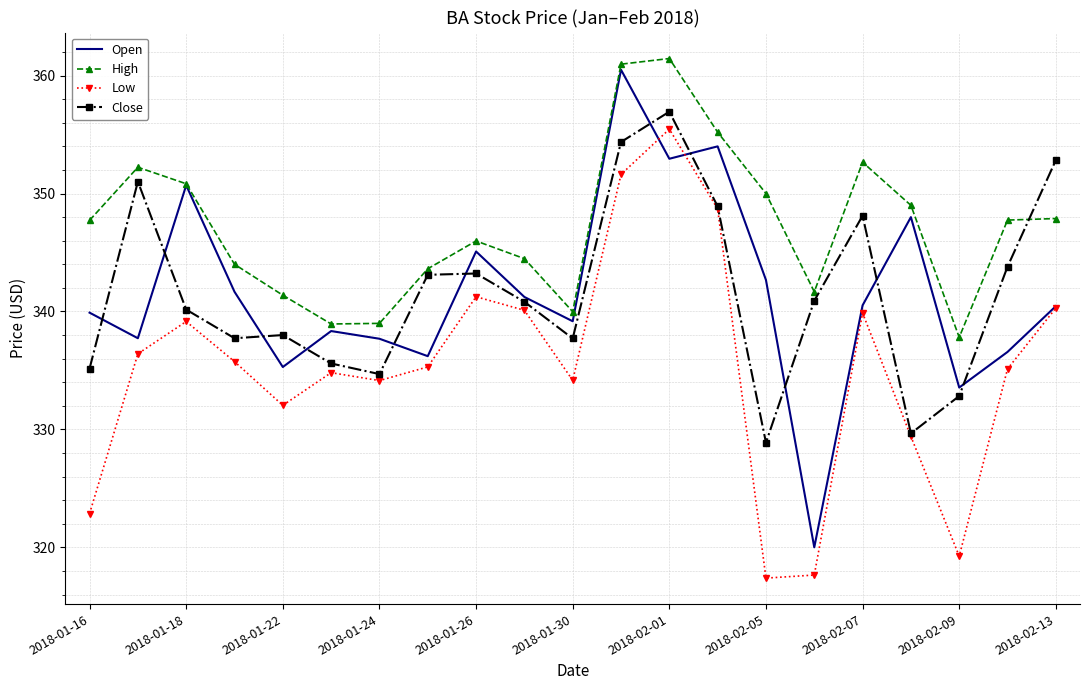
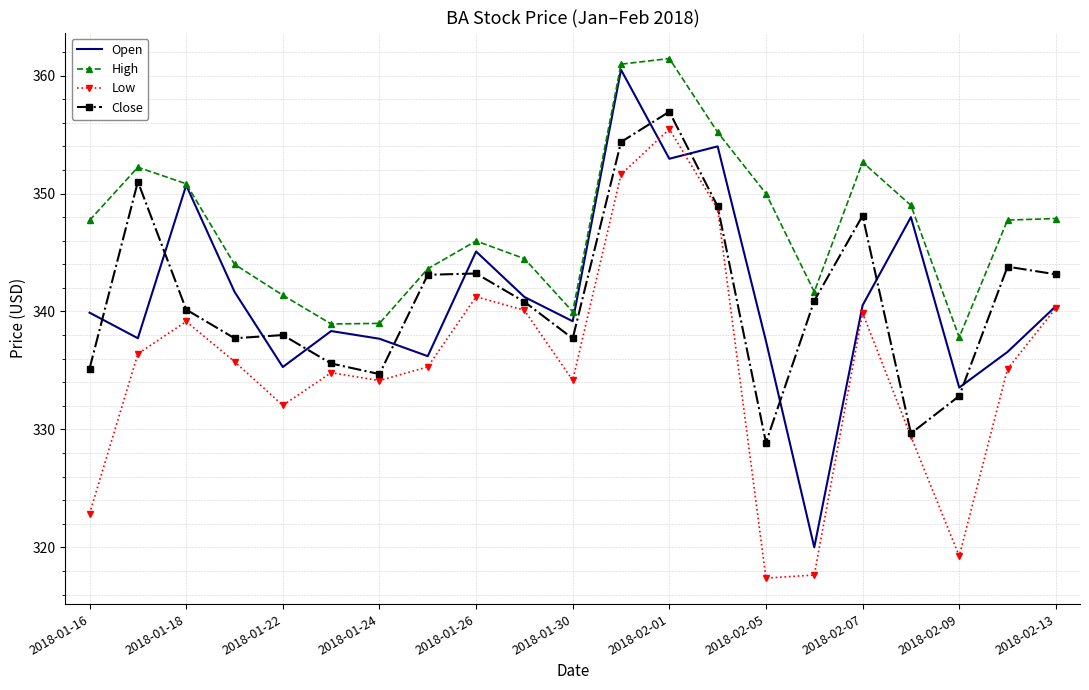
  {
    "Open": {
      "2018-01-16": 339.9,
      "2018-01-22": 335.3,
      "2018-01-24": 337.7,
      "2018-01-26": 345.1,
      "2018-01-30": 339.2,
      "2018-02-01": 353.0,
-     "2018-02-05": 342.7,
+     "2018-02-05": 337.5,
      "2018-02-07": 340.5,
      "2018-02-09": 333.5
    },
    "High": {
      "2018-01-16": 347.7,
      "2018-01-22": 341.4,
      "2018-01-24": 339.0,
      "2018-01-26": 346.0,
      "2018-01-30": 340.0,
      "2018-02-01": 361.5,
      "2018-02-05": 350.0,
      "2018-02-07": 352.7,
      "2018-02-09": 337.8,
      "2018-02-13": 347.9
    },
    "Low": {
      "2018-01-16": 322.9,
      "2018-01-18": 339.1,
      "2018-01-22": 332.0,
      "2018-01-24": 334.1,
      "2018-01-26": 341.3,
      "2018-01-30": 334.2,
      "2018-02-01": 355.5,
      "2018-02-05": 317.4,
      "2018-02-07": 339.9,
      "2018-02-09": 319.3
    },
    "Close": {
      "2018-01-16": 335.2,
      "2018-01-18": 340.2,
      "2018-01-22": 338.0,
      "2018-01-24": 334.7,
      "2018-01-26": 343.2,
      "2018-01-30": 337.7,
      "2018-02-01": 356.9,
      "2018-02-05": 328.9,
      "2018-02-07": 348.1,
      "2018-02-09": 332.8,
-     "2018-02-13": 352.8
+     "2018-02-13": 343.1
    }
  }
